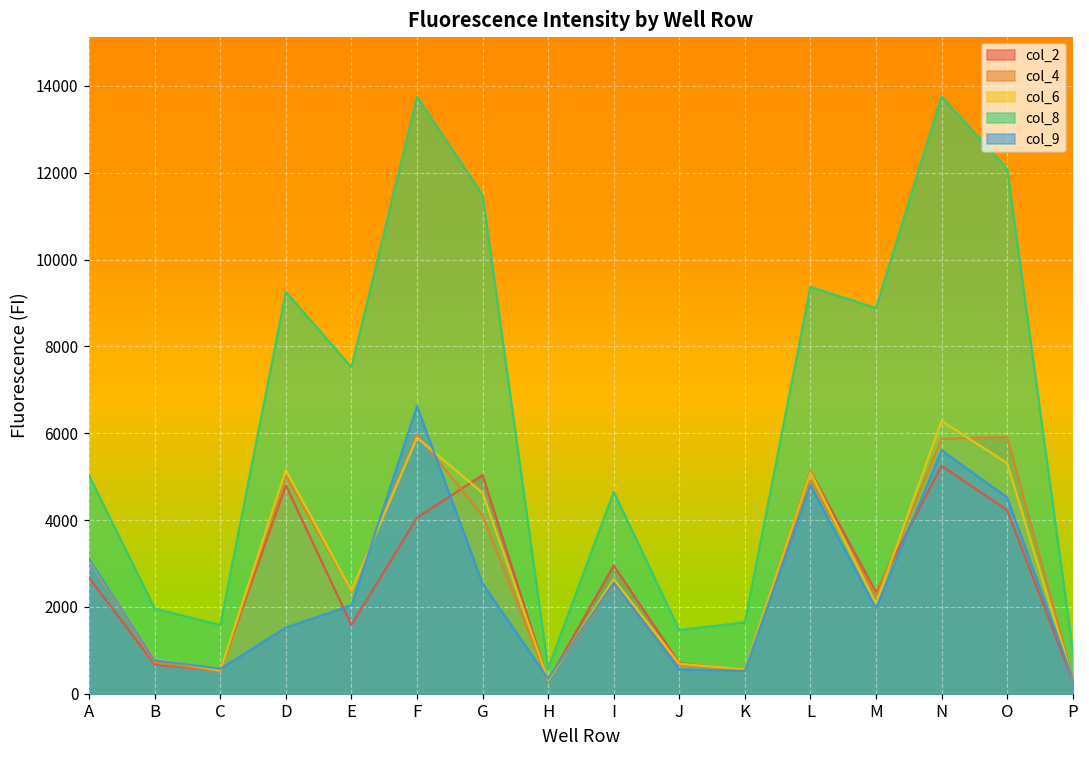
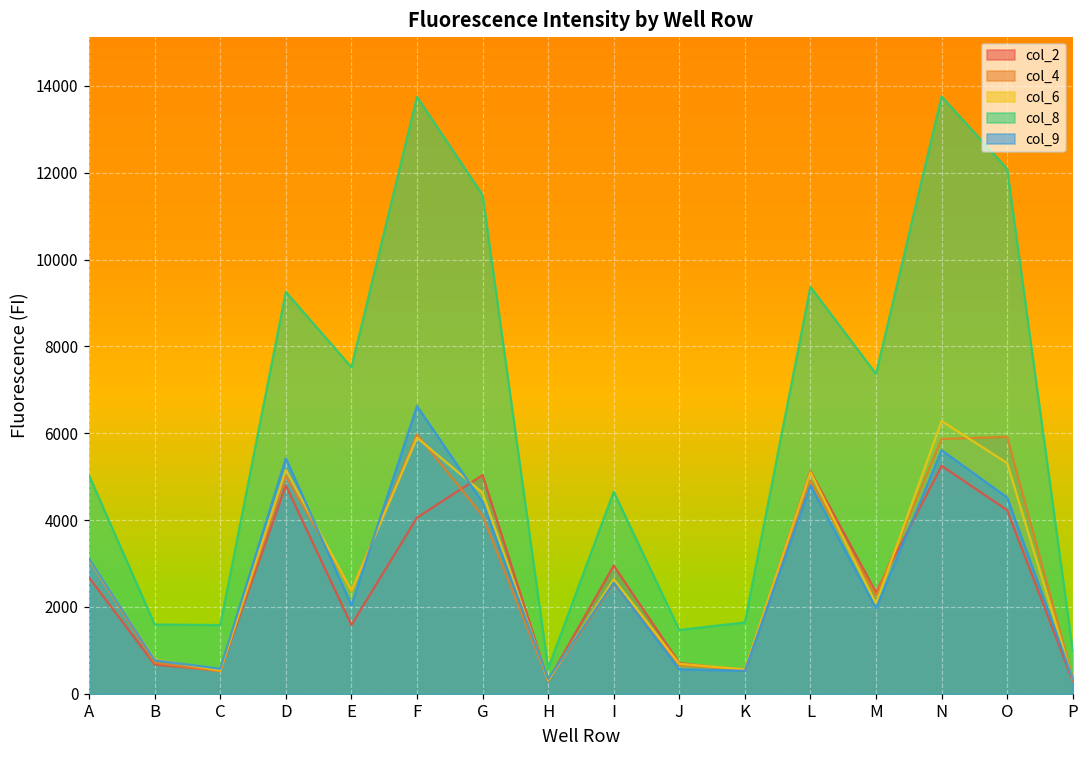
  {
    "col_6": {
      "D": 5200,
      "F": 5900,
      "G": 4600,
      "I": 2600,
      "M": 2100,
      "N": 6300,
      "O": 5300
    },
    "col_8": {
      "A": 5000,
-     "B": 2000,
+     "B": 1600,
      "C": 1600,
      "D": 9300,
      "E": 7500,
      "F": 13700,
      "G": 11500,
      "H": 600,
      "I": 4700,
      "J": 1500,
      "K": 1600,
      "L": 9400,
-     "M": 8900,
+     "M": 7400,
      "N": 13800,
      "O": 12100,
      "P": 1000
    },
    "col_9": {
-     "D": 1500,
+     "D": 5400,
      "E": 2000,
      "F": 6600,
-     "G": 2500,
+     "G": 4400,
      "J": 600,
      "L": 4800,
      "M": 2000,
      "N": 5600,
      "O": 4500
    }
  }
